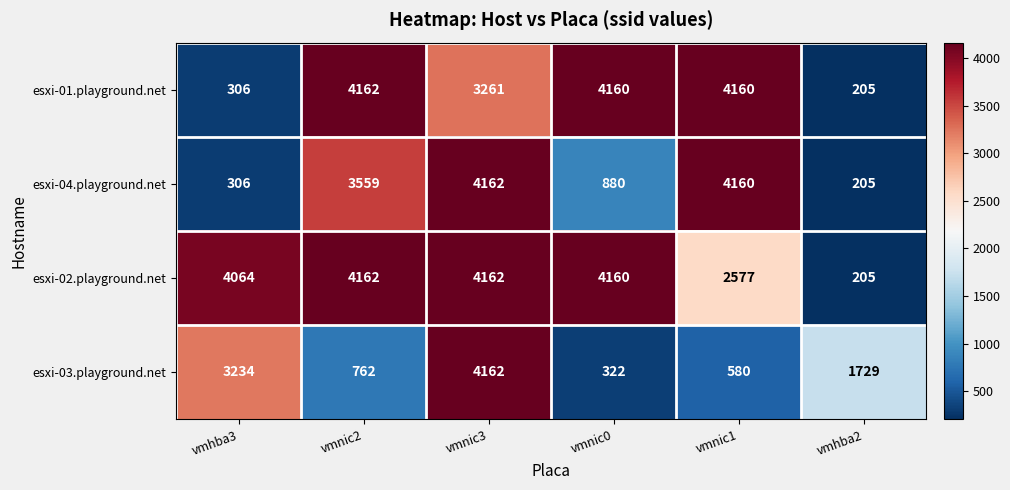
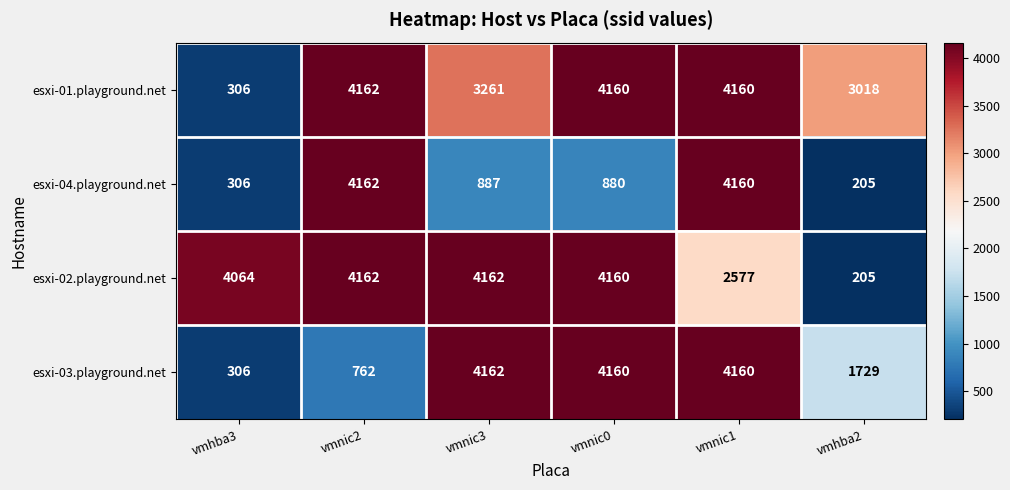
  {
    "esxi-01.playground.net": {
      "vmhba3": 306,
      "vmnic2": 4162,
      "vmnic3": 3261,
      "vmnic0": 4160,
      "vmnic1": 4160,
-     "vmhba2": 205
+     "vmhba2": 3018
    },
    "esxi-04.playground.net": {
      "vmhba3": 306,
-     "vmnic2": 3559,
-     "vmnic3": 4162,
+     "vmnic2": 4162,
+     "vmnic3": 887,
      "vmnic0": 880,
      "vmnic1": 4160,
      "vmhba2": 205
    },
    "esxi-02.playground.net": {
      "vmhba3": 4064,
      "vmnic2": 4162,
      "vmnic3": 4162,
      "vmnic0": 4160,
      "vmnic1": 2577,
      "vmhba2": 205
    },
    "esxi-03.playground.net": {
-     "vmhba3": 3234,
+     "vmhba3": 306,
      "vmnic2": 762,
      "vmnic3": 4162,
-     "vmnic0": 322,
-     "vmnic1": 580,
+     "vmnic0": 4160,
+     "vmnic1": 4160,
      "vmhba2": 1729
    }
  }
